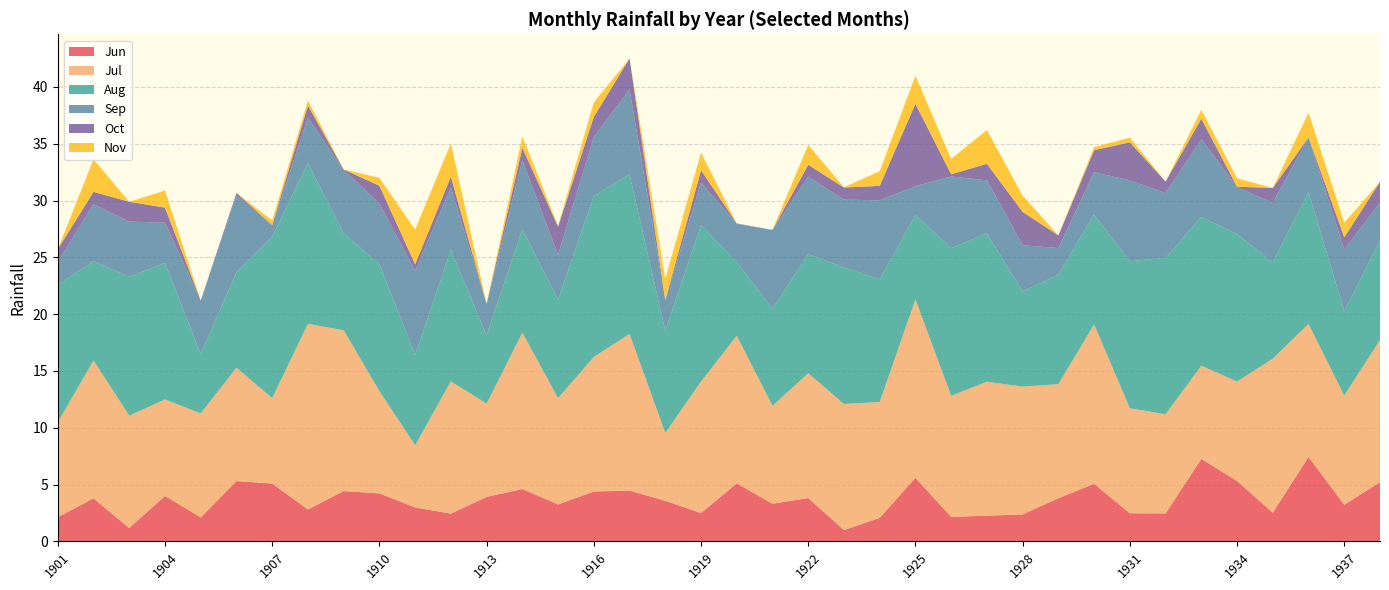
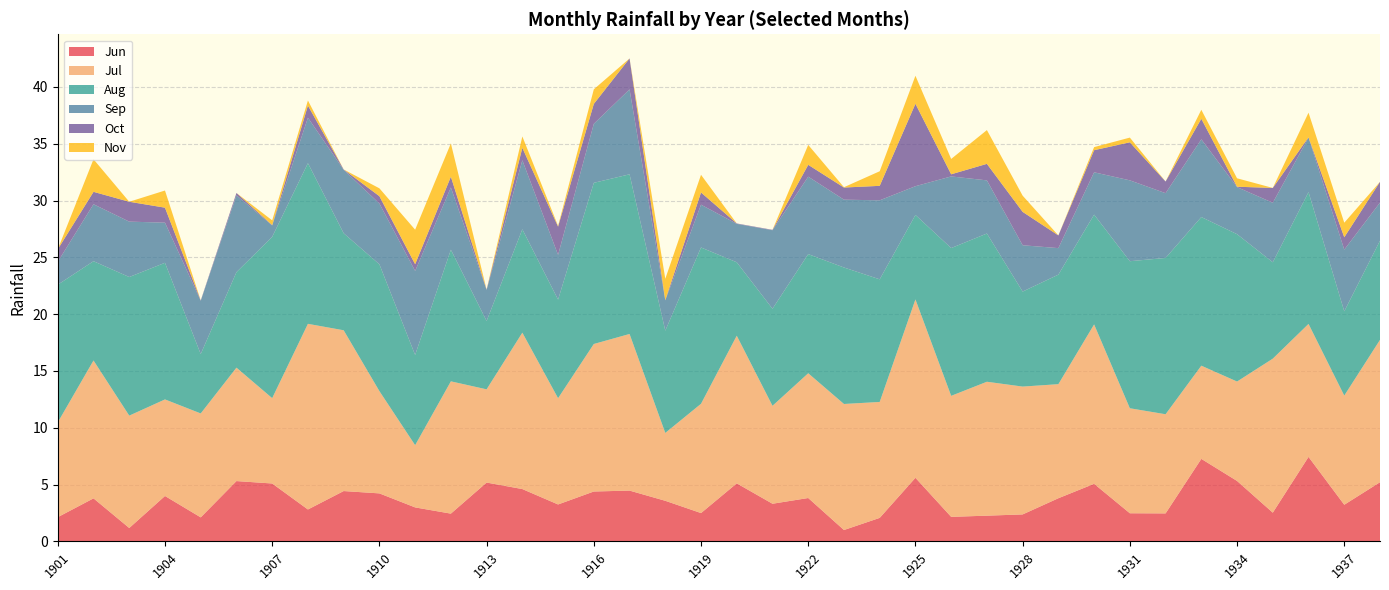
  {
    "Jun": {
      "1901": 2.1,
      "1904": 4.0,
      "1907": 5.1,
      "1910": 4.2,
-     "1913": 3.9,
+     "1913": 5.2,
      "1916": 4.4,
      "1919": 2.5,
      "1922": 3.8,
      "1925": 5.6,
      "1928": 2.4,
      "1931": 2.5,
      "1934": 5.3,
      "1937": 3.2
    },
    "Jul": {
      "1901": 8.3,
      "1904": 8.5,
      "1907": 7.5,
      "1910": 9.0,
      "1913": 8.2,
-     "1916": 11.8,
-     "1919": 11.6,
+     "1916": 13.0,
+     "1919": 9.6,
      "1922": 11.0,
      "1925": 15.7,
      "1928": 11.3,
      "1931": 9.2,
      "1934": 8.8,
      "1937": 9.6
    },
    "Oct": {
      "1904": 1.3,
-     "1910": 1.6,
+     "1910": 0.6,
      "1916": 1.8,
      "1919": 1.1,
      "1922": 1.0,
      "1925": 7.3,
      "1928": 2.9,
      "1931": 3.3,
      "1937": 1.1
    },
    "Nov": {
      "1904": 1.5,
      "1907": 0.4,
      "1910": 0.7,
      "1916": 1.3,
      "1919": 1.6,
      "1922": 1.8,
      "1925": 2.5,
      "1928": 1.4,
      "1931": 0.4,
      "1934": 0.7,
      "1937": 1.3
    }
  }
